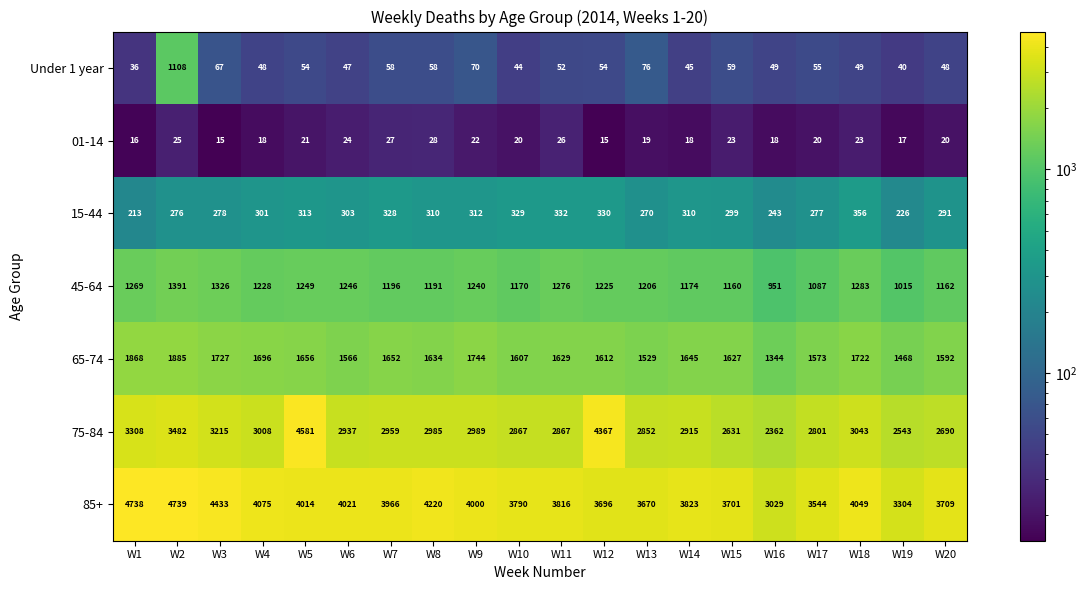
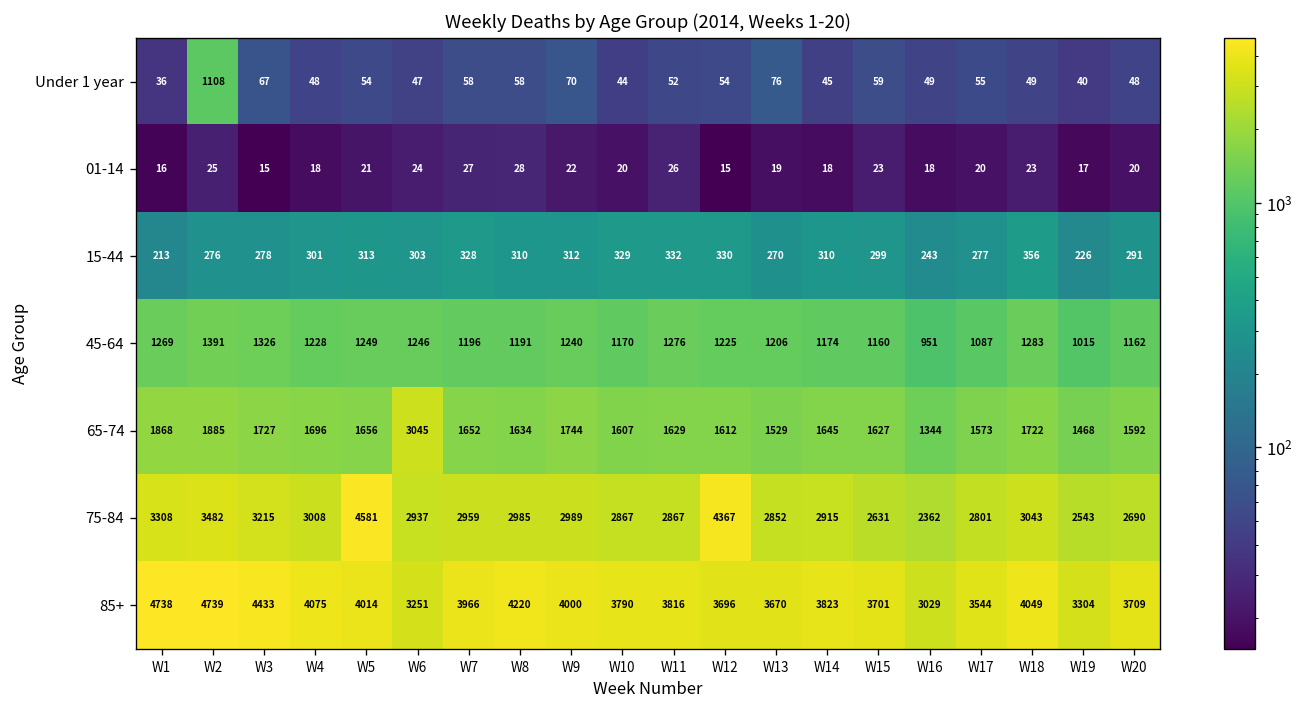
  {
    "Under 1 year": {
      "W1": 36,
      "W2": 1108,
      "W3": 67,
      "W4": 48,
      "W5": 54,
      "W6": 47,
      "W7": 58,
      "W8": 58,
      "W9": 70,
      "W10": 44,
      "W11": 52,
      "W12": 54,
      "W13": 76,
      "W14": 45,
      "W15": 59,
      "W16": 49,
      "W17": 55,
      "W18": 49,
      "W19": 40,
      "W20": 48
    },
    "01-14": {
      "W1": 16,
      "W2": 25,
      "W3": 15,
      "W4": 18,
      "W5": 21,
      "W6": 24,
      "W7": 27,
      "W8": 28,
      "W9": 22,
      "W10": 20,
      "W11": 26,
      "W12": 15,
      "W13": 19,
      "W14": 18,
      "W15": 23,
      "W16": 18,
      "W17": 20,
      "W18": 23,
      "W19": 17,
      "W20": 20
    },
    "15-44": {
      "W1": 213,
      "W2": 276,
      "W3": 278,
      "W4": 301,
      "W5": 313,
      "W6": 303,
      "W7": 328,
      "W8": 310,
      "W9": 312,
      "W10": 329,
      "W11": 332,
      "W12": 330,
      "W13": 270,
      "W14": 310,
      "W15": 299,
      "W16": 243,
      "W17": 277,
      "W18": 356,
      "W19": 226,
      "W20": 291
    },
    "45-64": {
      "W1": 1269,
      "W2": 1391,
      "W3": 1326,
      "W4": 1228,
      "W5": 1249,
      "W6": 1246,
      "W7": 1196,
      "W8": 1191,
      "W9": 1240,
      "W10": 1170,
      "W11": 1276,
      "W12": 1225,
      "W13": 1206,
      "W14": 1174,
      "W15": 1160,
      "W16": 951,
      "W17": 1087,
      "W18": 1283,
      "W19": 1015,
      "W20": 1162
    },
    "65-74": {
      "W1": 1868,
      "W2": 1885,
      "W3": 1727,
      "W4": 1696,
      "W5": 1656,
-     "W6": 1566,
+     "W6": 3045,
      "W7": 1652,
      "W8": 1634,
      "W9": 1744,
      "W10": 1607,
      "W11": 1629,
      "W12": 1612,
      "W13": 1529,
      "W14": 1645,
      "W15": 1627,
      "W16": 1344,
      "W17": 1573,
      "W18": 1722,
      "W19": 1468,
      "W20": 1592
    },
    "75-84": {
      "W1": 3308,
      "W2": 3482,
      "W3": 3215,
      "W4": 3008,
      "W5": 4581,
      "W6": 2937,
      "W7": 2959,
      "W8": 2985,
      "W9": 2989,
      "W10": 2867,
      "W11": 2867,
      "W12": 4367,
      "W13": 2852,
      "W14": 2915,
      "W15": 2631,
      "W16": 2362,
      "W17": 2801,
      "W18": 3043,
      "W19": 2543,
      "W20": 2690
    },
    "85+": {
      "W1": 4738,
      "W2": 4739,
      "W3": 4433,
      "W4": 4075,
      "W5": 4014,
-     "W6": 4021,
+     "W6": 3251,
      "W7": 3966,
      "W8": 4220,
      "W9": 4000,
      "W10": 3790,
      "W11": 3816,
      "W12": 3696,
      "W13": 3670,
      "W14": 3823,
      "W15": 3701,
      "W16": 3029,
      "W17": 3544,
      "W18": 4049,
      "W19": 3304,
      "W20": 3709
    }
  }
